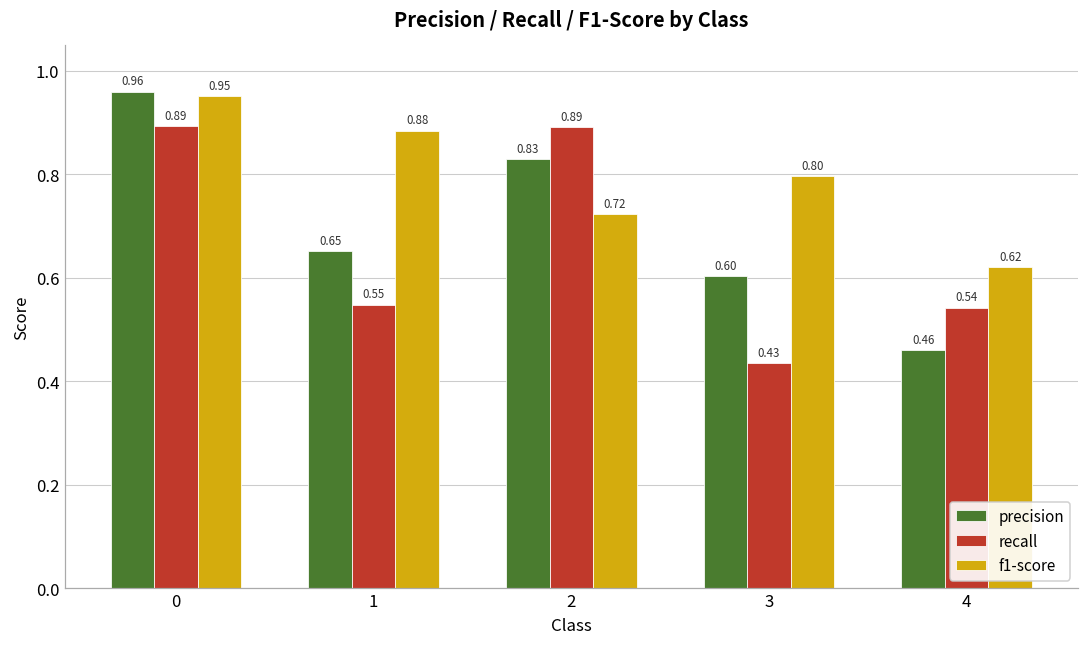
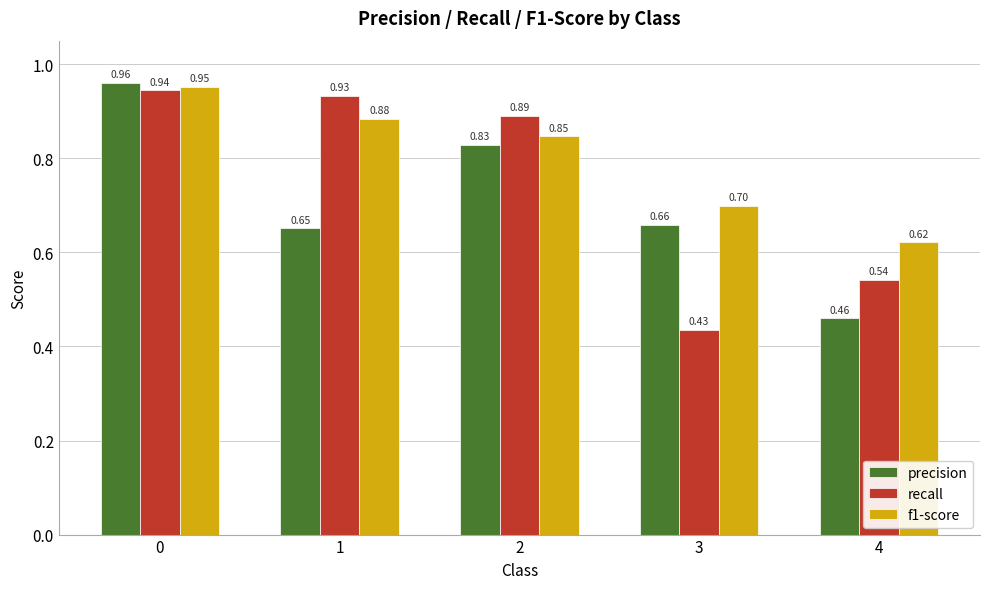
  {
    "precision": {
      "0": 0.96,
      "1": 0.65,
      "2": 0.83,
-     "3": 0.60,
+     "3": 0.66,
      "4": 0.46
    },
    "recall": {
-     "0": 0.89,
-     "1": 0.55,
+     "0": 0.94,
+     "1": 0.93,
      "2": 0.89,
      "3": 0.43,
      "4": 0.54
    },
    "f1-score": {
      "0": 0.95,
      "1": 0.88,
-     "2": 0.72,
-     "3": 0.80,
+     "2": 0.85,
+     "3": 0.70,
      "4": 0.62
    }
  }
